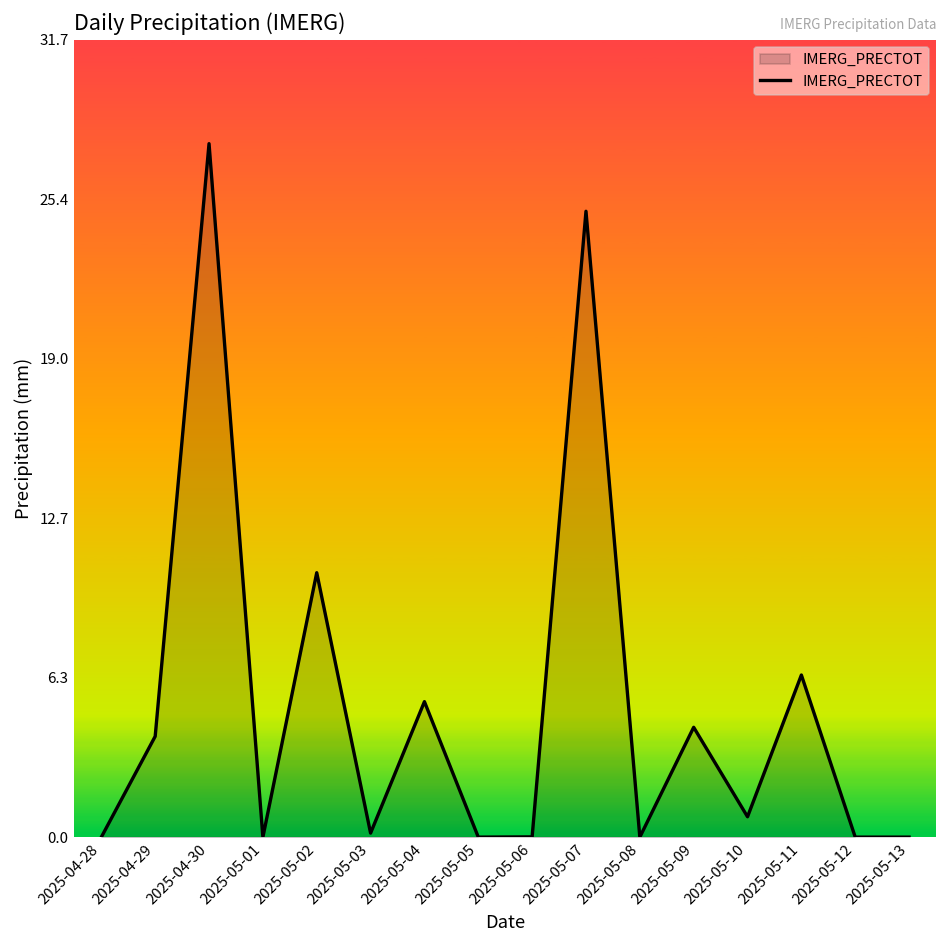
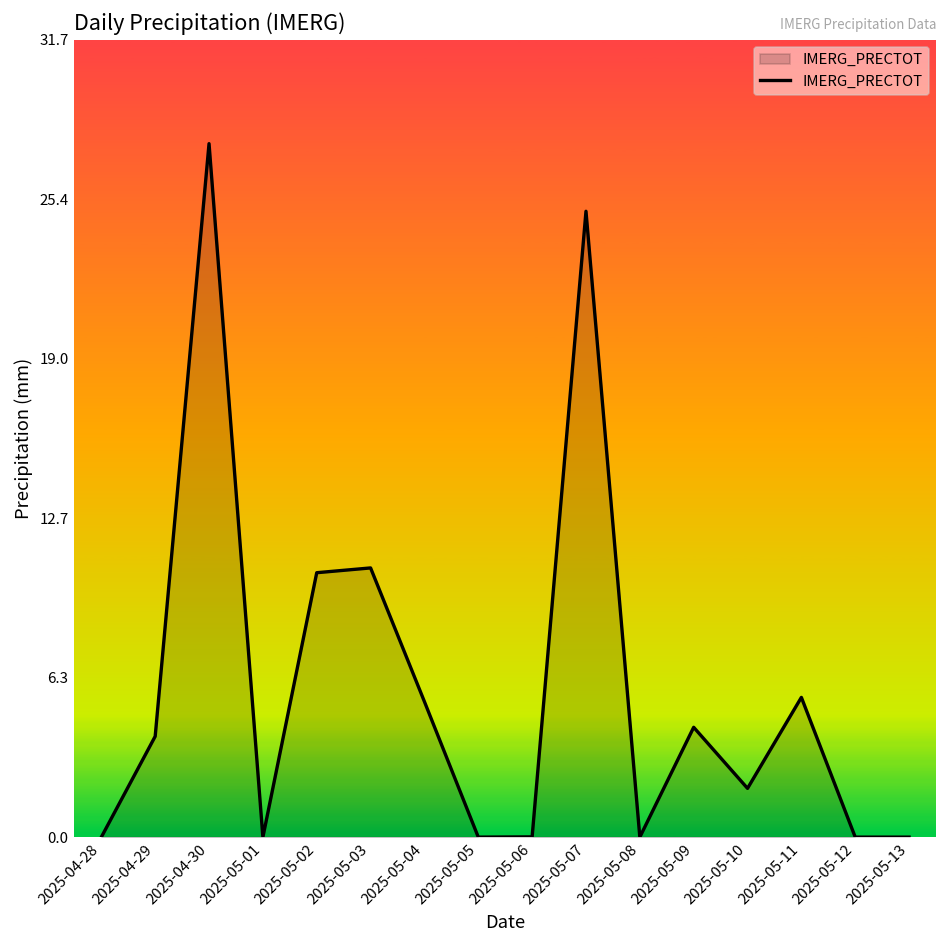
  {
    "2025-04-28": 0.0,
    "2025-04-29": 4.0,
    "2025-04-30": 27.6,
    "2025-05-01": 0.0,
    "2025-05-02": 10.5,
-   "2025-05-03": 0.2,
+   "2025-05-03": 10.7,
    "2025-05-04": 5.4,
    "2025-05-05": 0.0,
    "2025-05-06": 0.0,
    "2025-05-07": 24.9,
    "2025-05-08": 0.0,
    "2025-05-09": 4.4,
-   "2025-05-10": 0.8,
-   "2025-05-11": 6.5,
+   "2025-05-10": 1.9,
+   "2025-05-11": 5.6,
    "2025-05-12": 0.0,
    "2025-05-13": 0.0
  }
